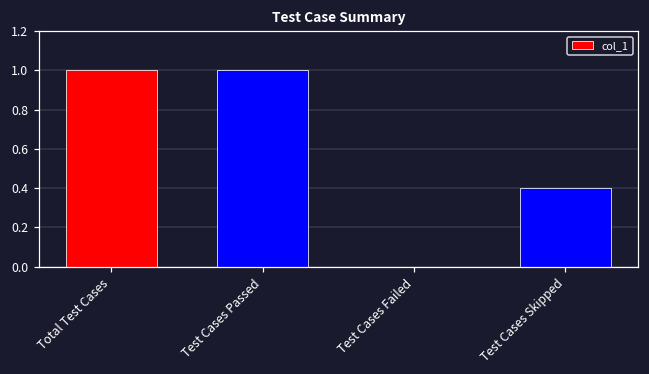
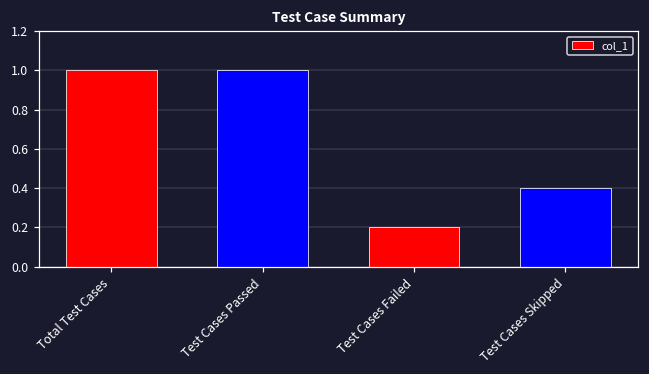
  {
    "Total Test Cases": 1.0,
    "Test Cases Passed": 1.0,
-   "Test Cases Failed": 0.0,
+   "Test Cases Failed": 0.2,
    "Test Cases Skipped": 0.4
  }
